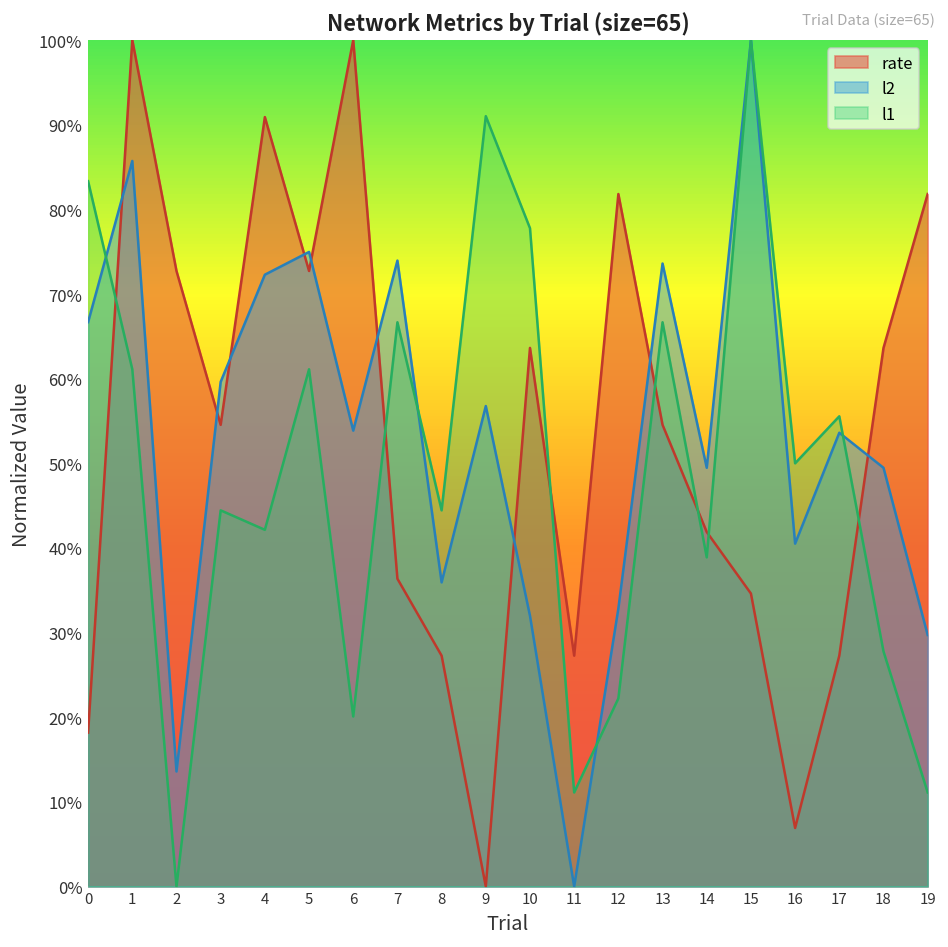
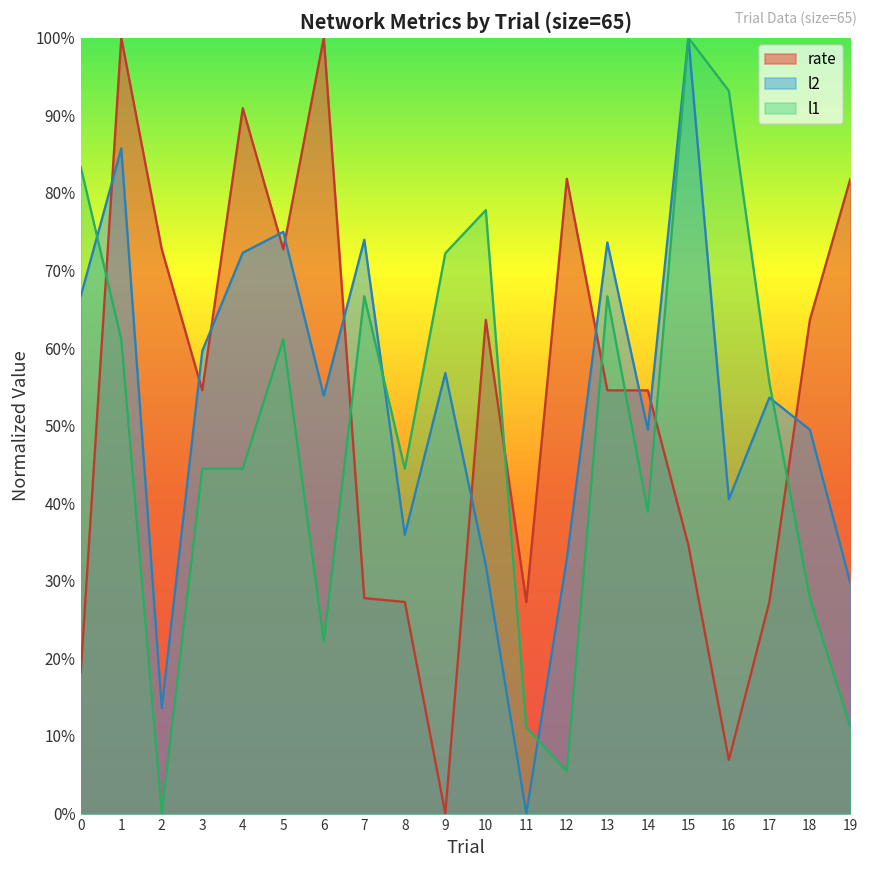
  {
    "rate": {
      "0": "18%",
      "1": "100%",
      "2": "73%",
      "3": "55%",
      "4": "91%",
      "5": "73%",
      "6": "100%",
-     "7": "36%",
+     "7": "28%",
      "8": "27%",
      "9": "0%",
      "10": "64%",
      "11": "27%",
      "12": "82%",
      "13": "55%",
-     "14": "42%",
+     "14": "55%",
      "15": "35%",
      "16": "7%",
      "17": "27%",
      "18": "64%",
      "19": "82%"
    },
    "l2": {
      "0": "67%",
      "1": "86%",
      "2": "14%",
      "3": "60%",
      "4": "72%",
      "5": "75%",
      "6": "54%",
      "7": "74%",
      "8": "36%",
      "9": "57%",
      "10": "32%",
      "11": "0%",
      "12": "33%",
      "13": "74%",
      "14": "49%",
      "16": "41%",
      "17": "54%",
      "18": "49%",
      "19": "30%"
    },
    "l1": {
      "0": "83%",
      "1": "61%",
      "2": "0%",
      "3": "44%",
-     "4": "42%",
+     "4": "44%",
      "5": "61%",
-     "6": "20%",
+     "6": "22%",
      "7": "67%",
      "8": "44%",
-     "9": "91%",
+     "9": "72%",
      "10": "78%",
      "11": "11%",
-     "12": "22%",
+     "12": "5%",
      "13": "67%",
      "14": "39%",
-     "16": "50%",
+     "16": "93%",
      "17": "56%",
      "18": "28%",
      "19": "11%"
    }
  }
